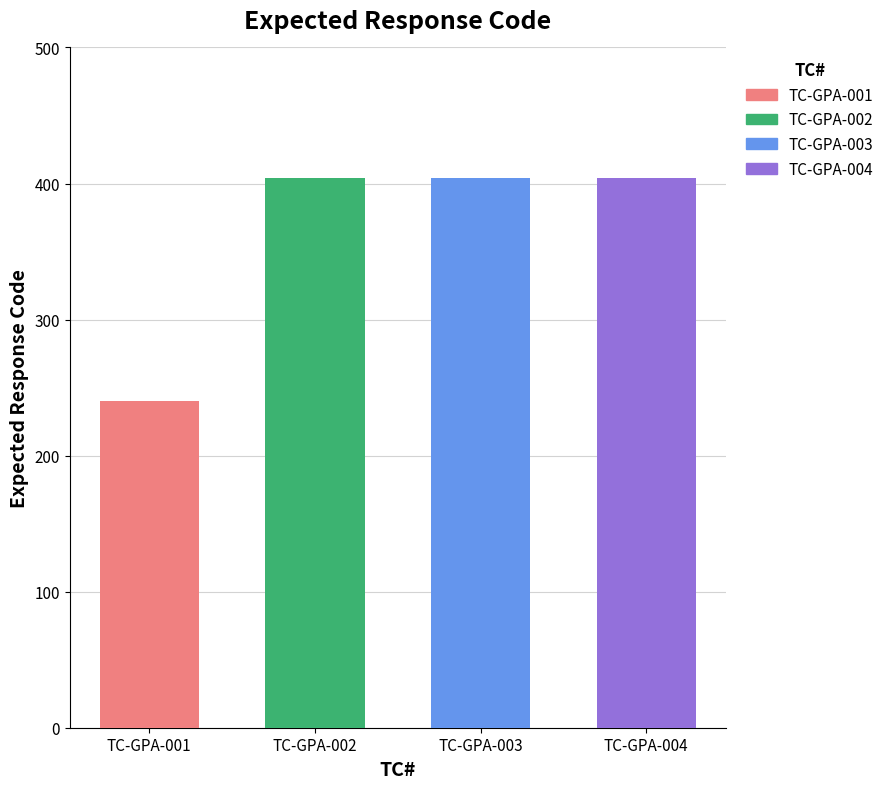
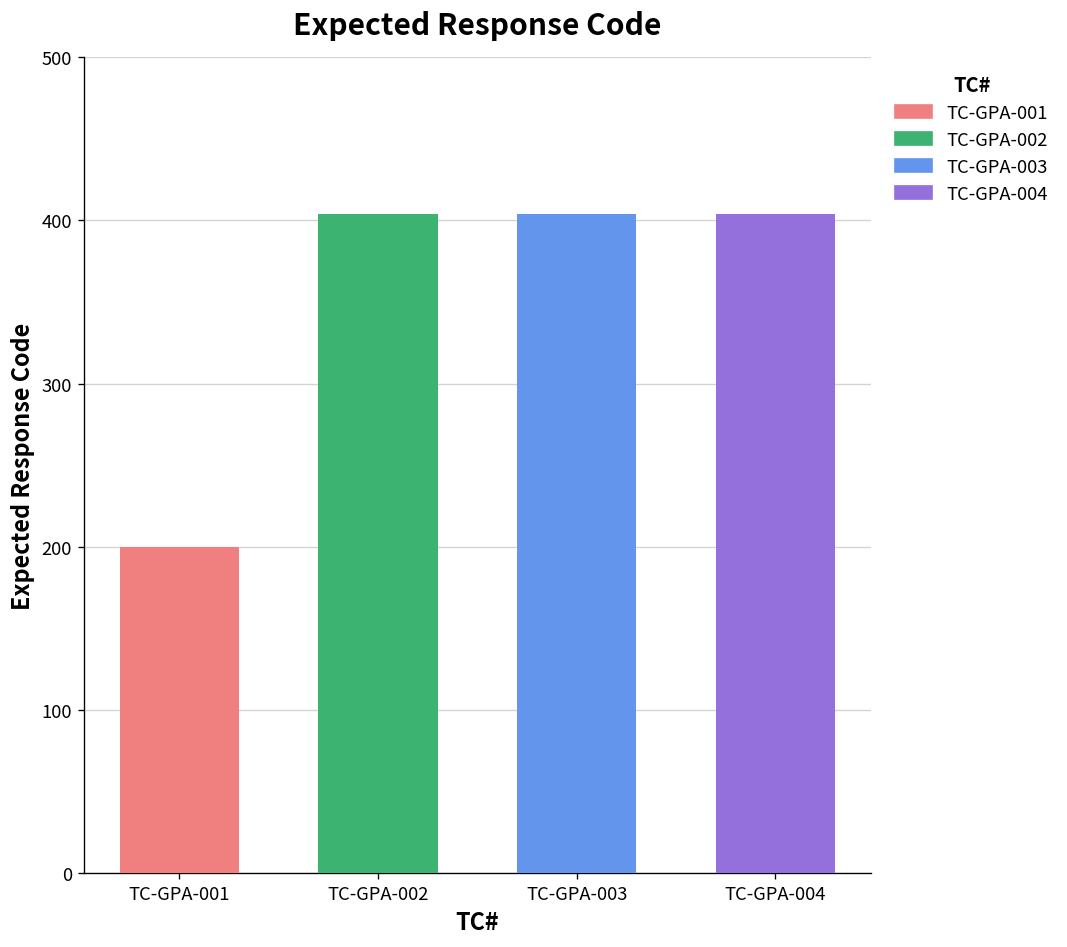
  {
-   "TC-GPA-001": 240,
+   "TC-GPA-001": 200,
    "TC-GPA-002": 404,
    "TC-GPA-003": 404,
    "TC-GPA-004": 404
  }
